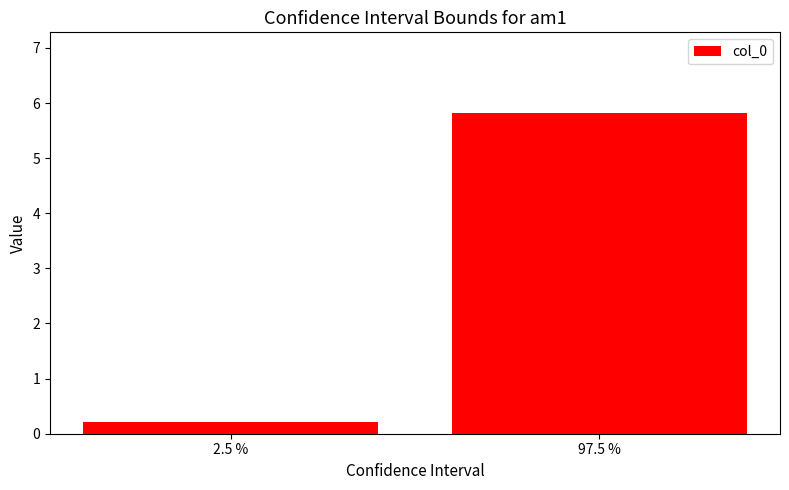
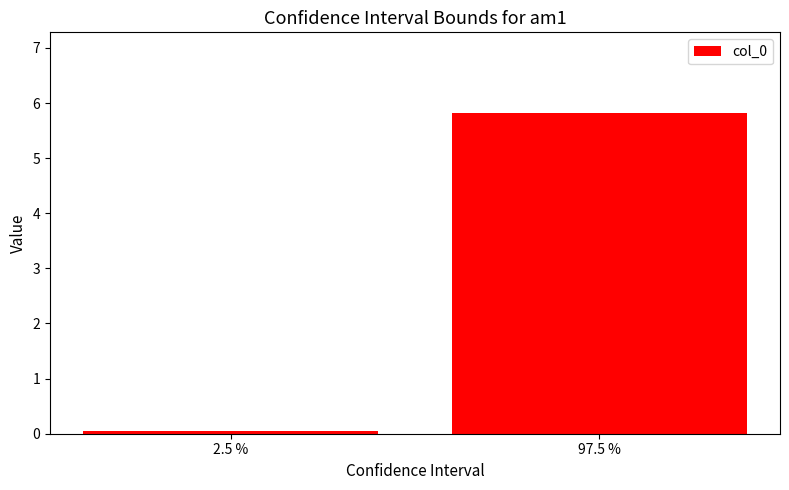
  {
-   "2.5 %": 0.2,
+   "2.5 %": 0.0,
    "97.5 %": 5.8
  }
